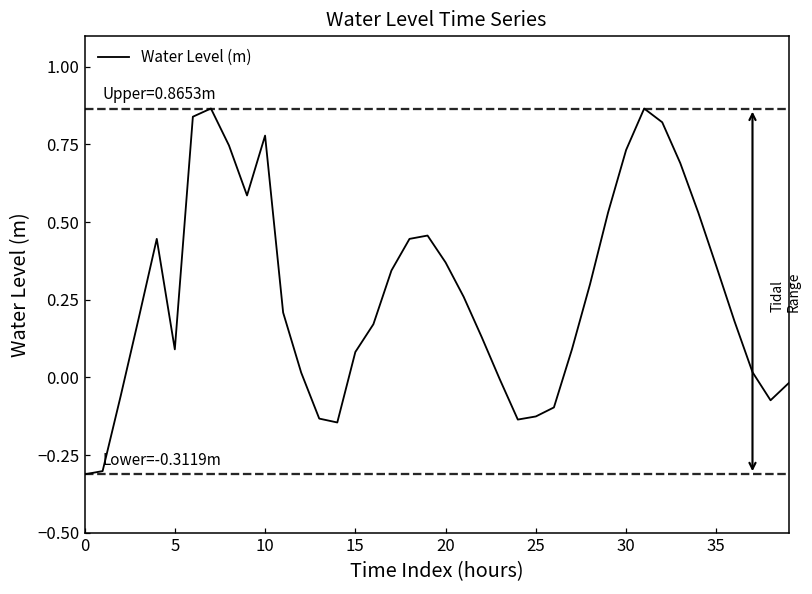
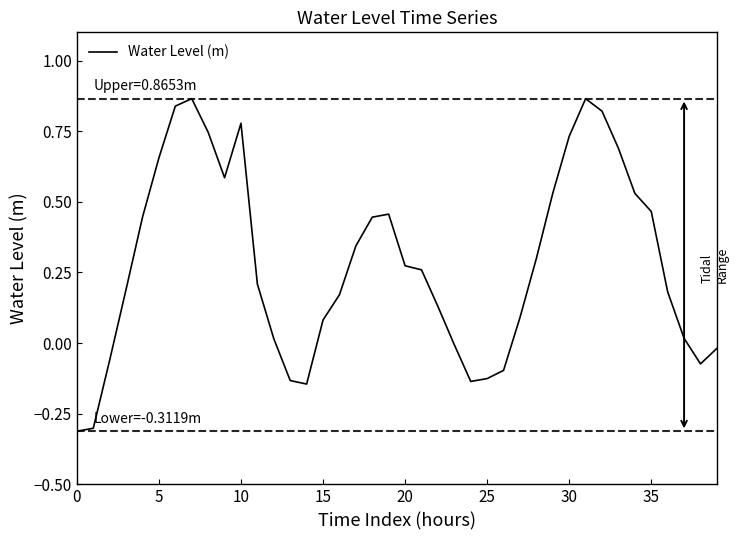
  {
-   "5": 0.09,
+   "5": 0.66,
    "10": 0.78,
    "15": 0.08,
-   "20": 0.37,
+   "20": 0.27,
    "25": -0.13,
    "30": 0.73,
-   "35": 0.36
+   "35": 0.47
  }
